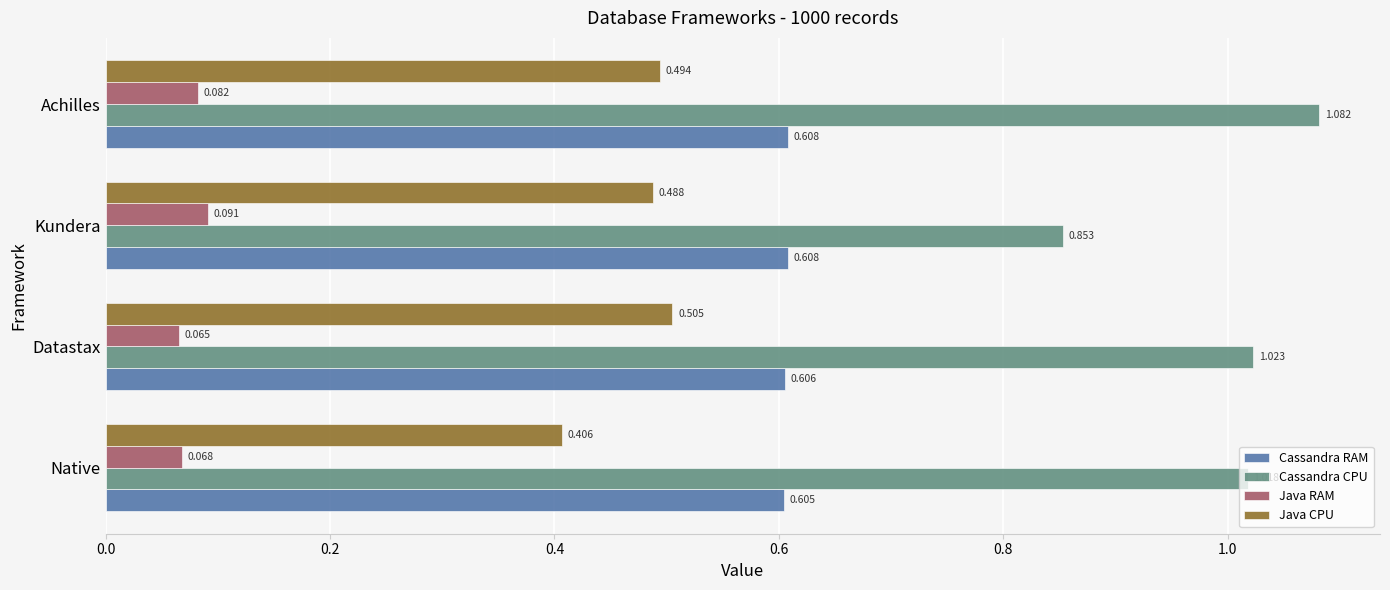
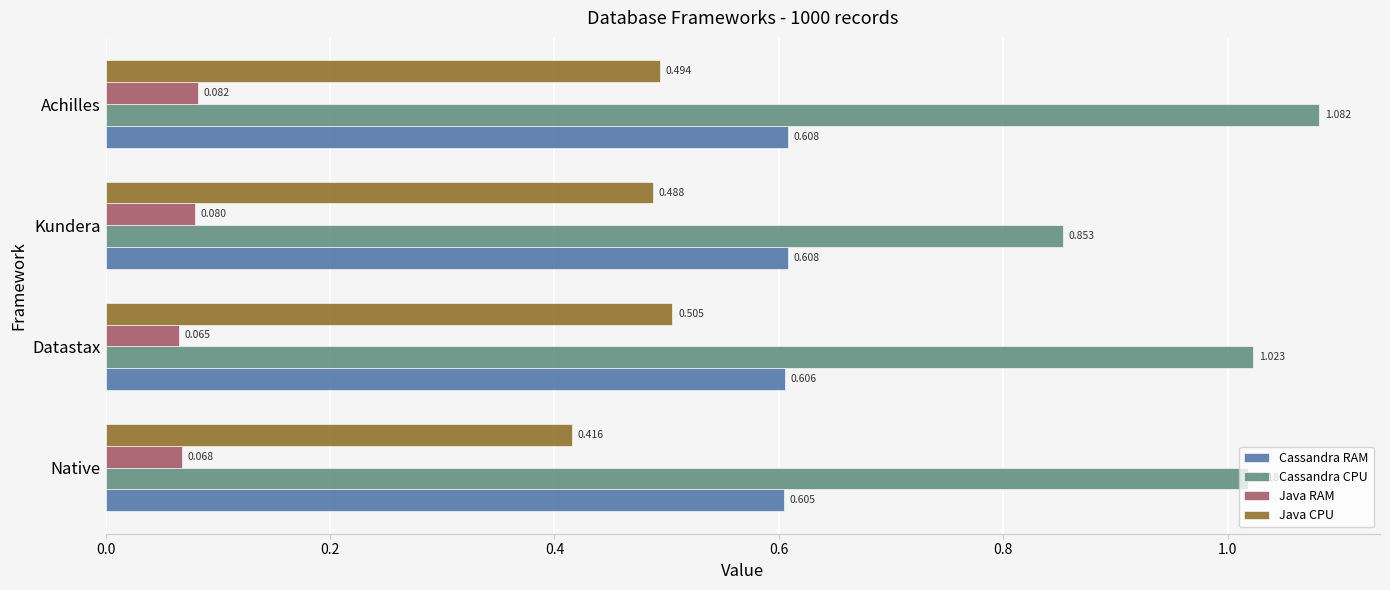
  {
    "Java RAM": {
      "Achilles": 0.082,
-     "Kundera": 0.091,
+     "Kundera": 0.080,
      "Datastax": 0.065,
      "Native": 0.068
    },
    "Java CPU": {
      "Achilles": 0.494,
      "Kundera": 0.488,
      "Datastax": 0.505,
-     "Native": 0.406
+     "Native": 0.416
    }
  }
